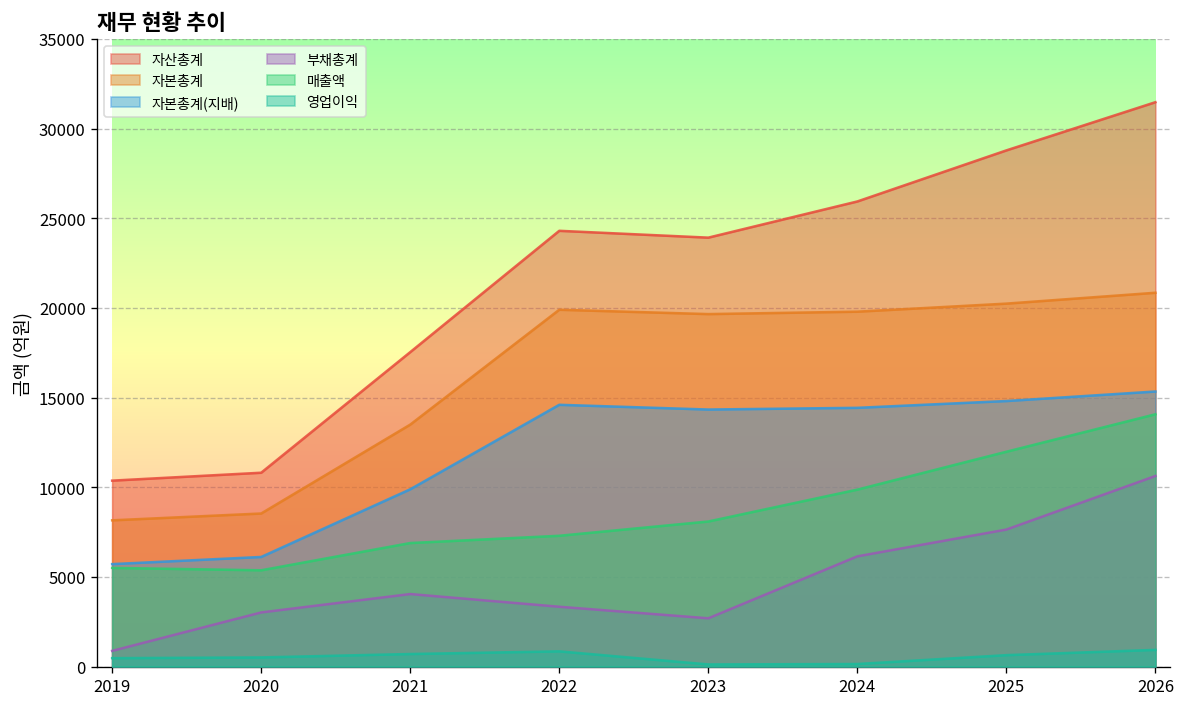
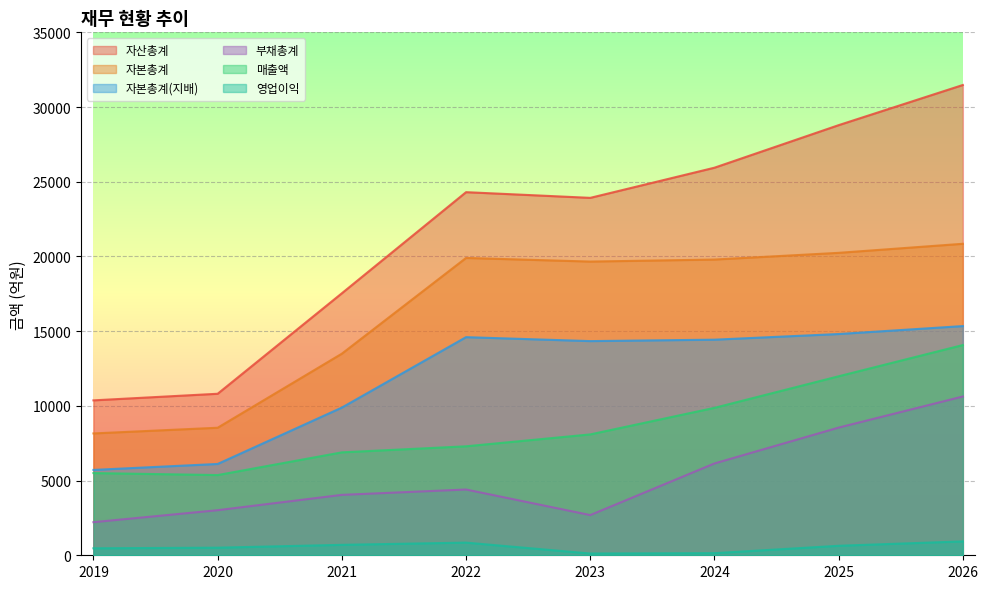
  {
    "부채총계": {
-     "2019": 900,
+     "2019": 2200,
      "2020": 3000,
      "2021": 4000,
-     "2022": 3300,
+     "2022": 4400,
      "2023": 2700,
      "2024": 6100,
-     "2025": 7600,
+     "2025": 8500,
      "2026": 10600
    }
  }
